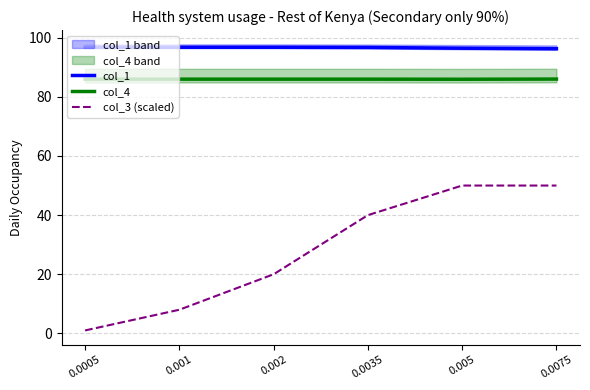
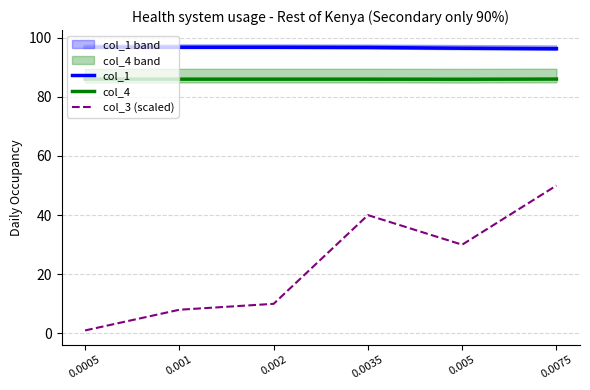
  {
    "col_3 (scaled)": {
      "0.0005": 1,
      "0.001": 8,
-     "0.002": 20,
+     "0.002": 10,
      "0.0035": 40,
-     "0.005": 50,
+     "0.005": 30,
      "0.0075": 50
    }
  }
